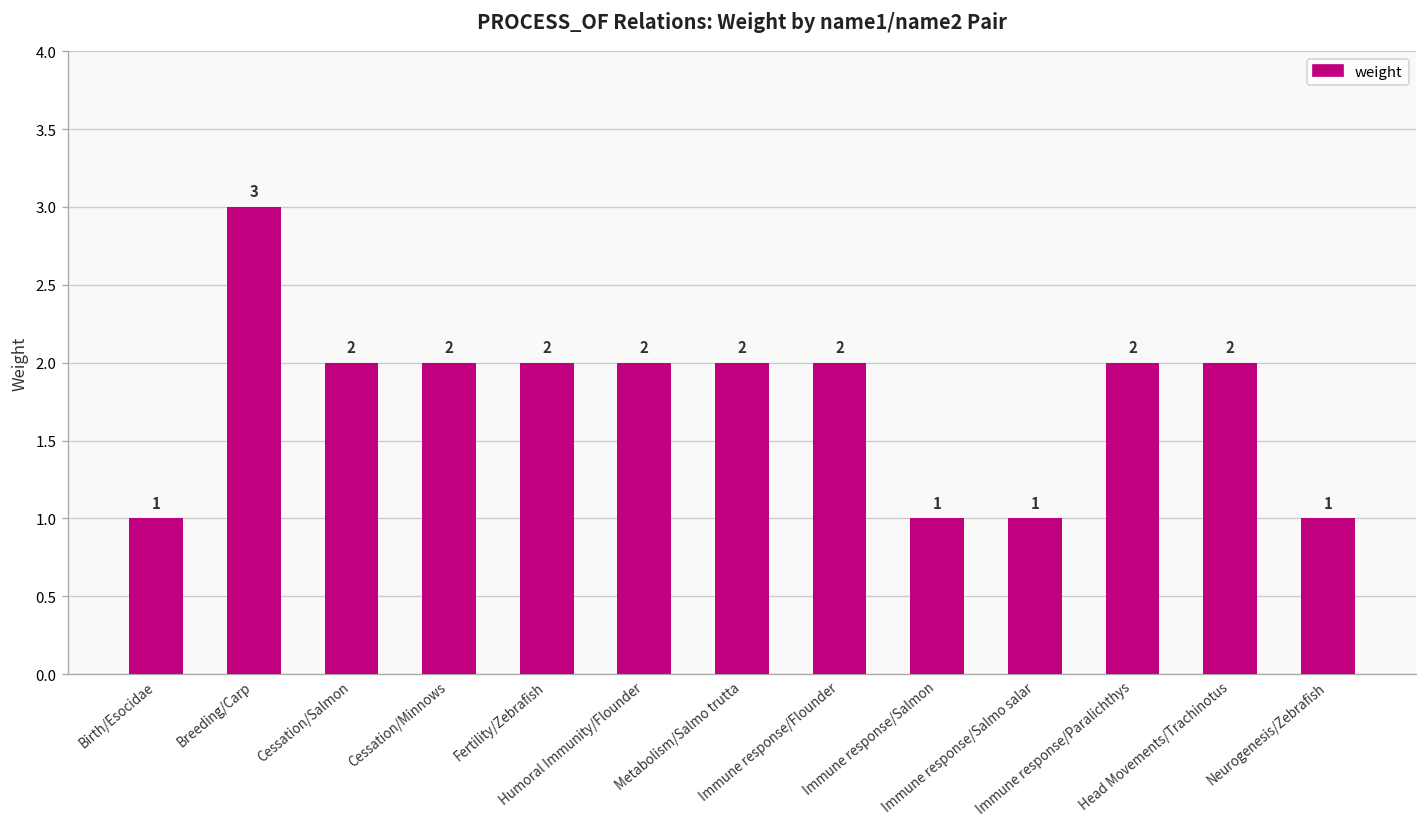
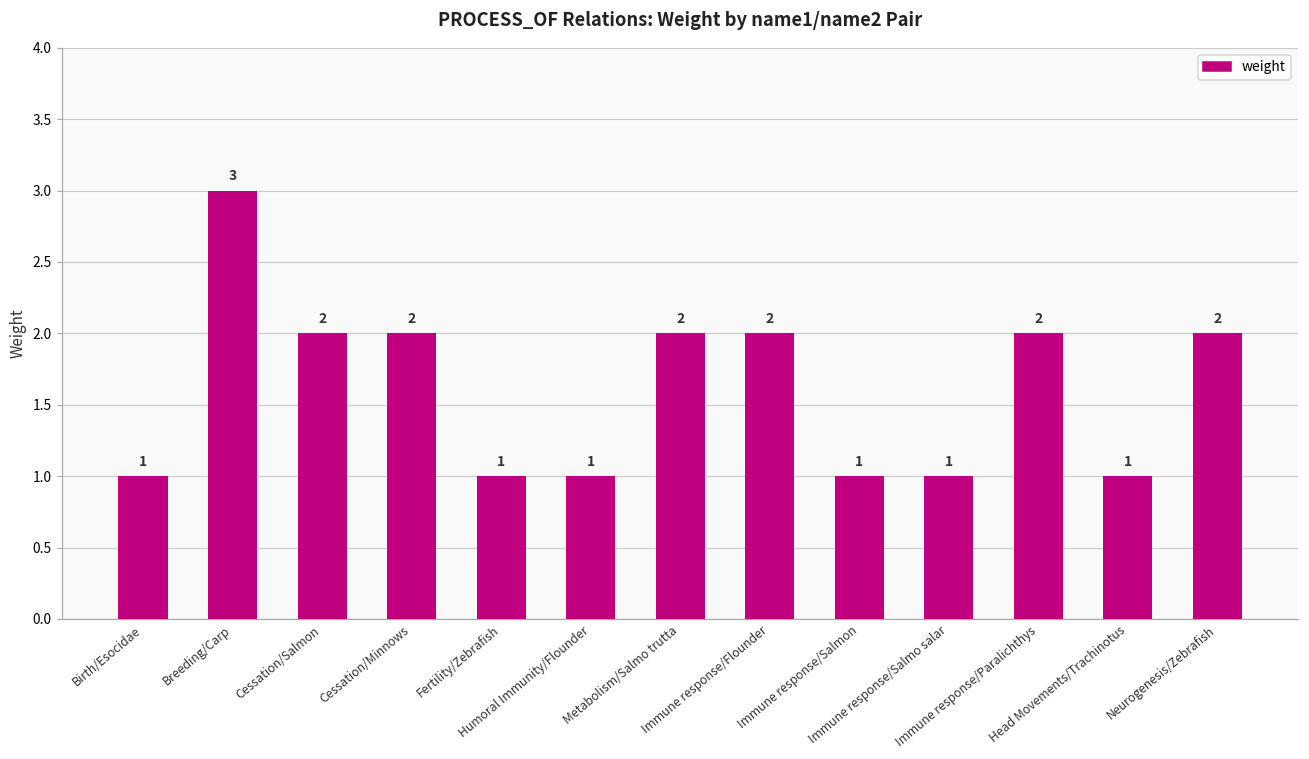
  {
    "Birth/Esocidae": 1,
    "Breeding/Carp": 3,
    "Cessation/Salmon": 2,
    "Cessation/Minnows": 2,
-   "Fertility/Zebrafish": 2,
-   "Humoral Immunity/Flounder": 2,
+   "Fertility/Zebrafish": 1,
+   "Humoral Immunity/Flounder": 1,
    "Metabolism/Salmo trutta": 2,
    "Immune response/Flounder": 2,
    "Immune response/Salmon": 1,
    "Immune response/Salmo salar": 1,
    "Immune response/Paralichthys": 2,
-   "Head Movements/Trachinotus": 2,
-   "Neurogenesis/Zebrafish": 1
+   "Head Movements/Trachinotus": 1,
+   "Neurogenesis/Zebrafish": 2
  }
